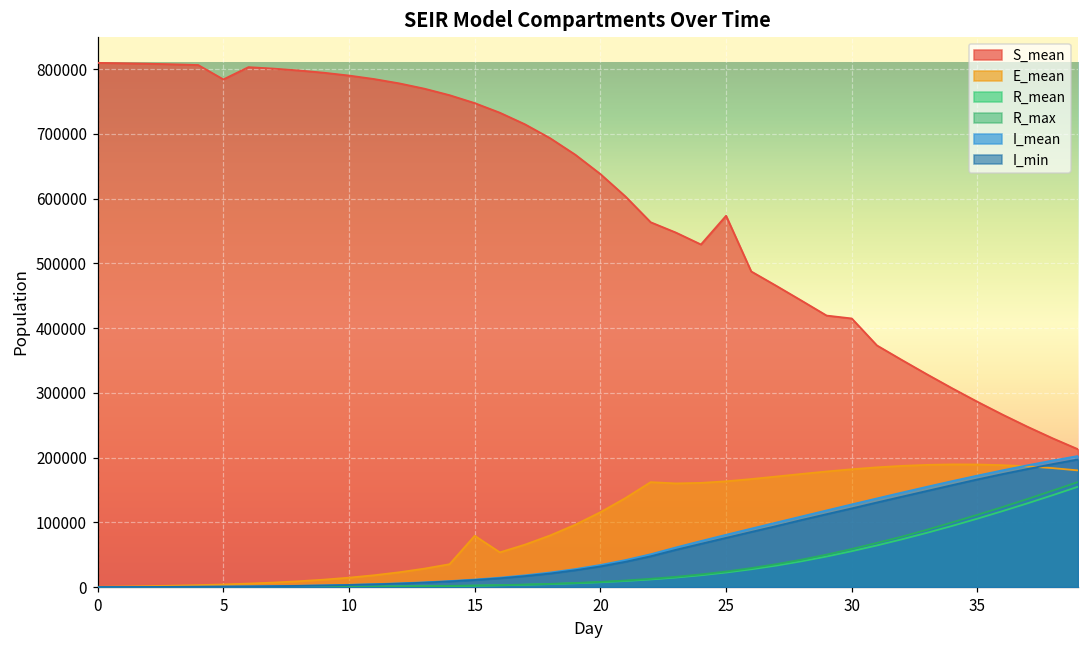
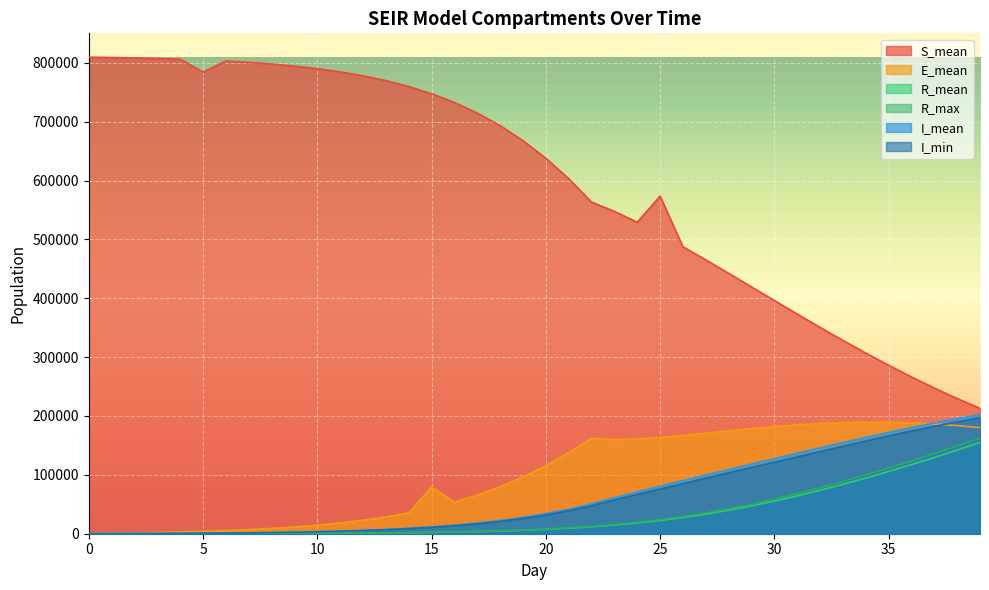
  {
    "S_mean": {
      "0": 810000,
      "5": 780000,
      "10": 790000,
      "15": 750000,
      "20": 640000,
      "25": 570000,
-     "30": 410000,
+     "30": 400000,
      "35": 290000
    },
    "E_mean": {
      "10": 10000,
      "15": 80000,
      "20": 120000,
      "25": 160000,
      "30": 180000,
      "35": 190000
    }
  }
